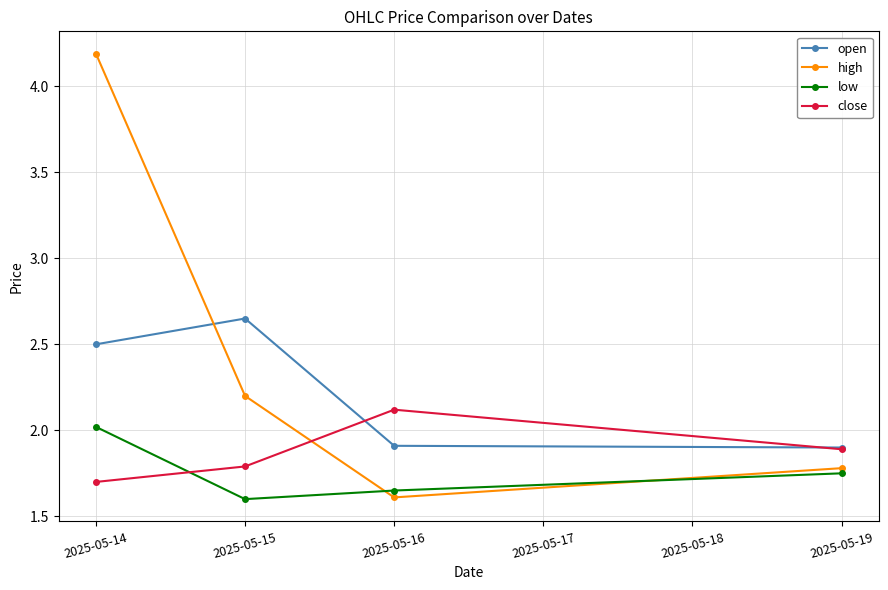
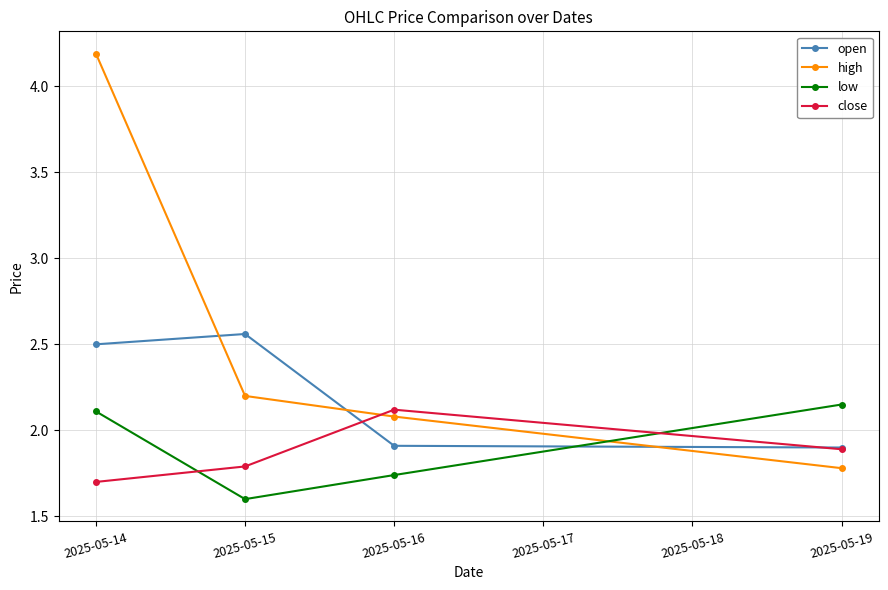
  {
    "open": {
      "2025-05-14": 2.50,
-     "2025-05-15": 2.65,
+     "2025-05-15": 2.56,
      "2025-05-16": 1.91
    },
    "high": {
      "2025-05-14": 4.19,
      "2025-05-15": 2.20,
-     "2025-05-16": 1.61,
+     "2025-05-16": 2.08,
      "2025-05-19": 1.78
    },
    "low": {
-     "2025-05-14": 2.02,
+     "2025-05-14": 2.11,
      "2025-05-15": 1.60,
-     "2025-05-16": 1.65,
-     "2025-05-19": 1.75
+     "2025-05-16": 1.74,
+     "2025-05-19": 2.15
    },
    "close": {
      "2025-05-14": 1.70,
      "2025-05-15": 1.79,
      "2025-05-16": 2.12
    }
  }
